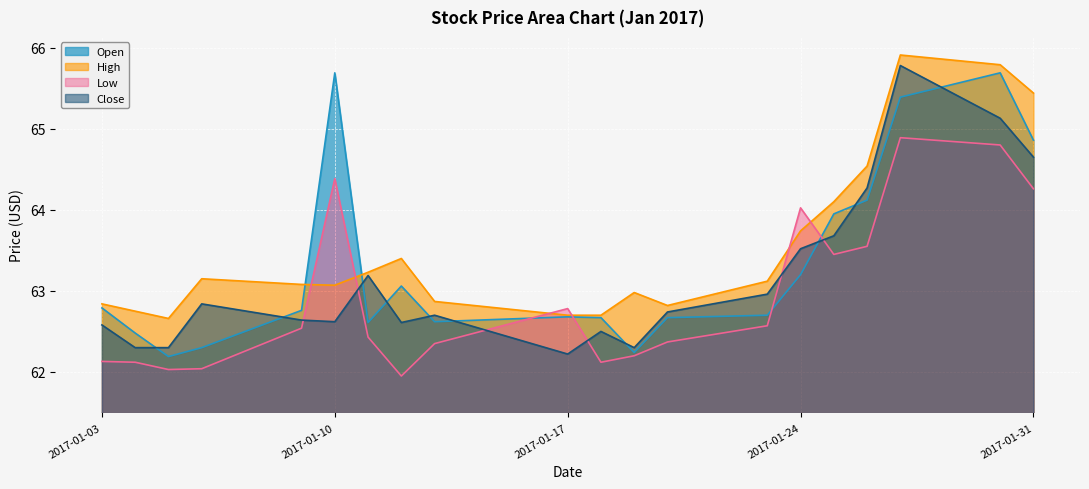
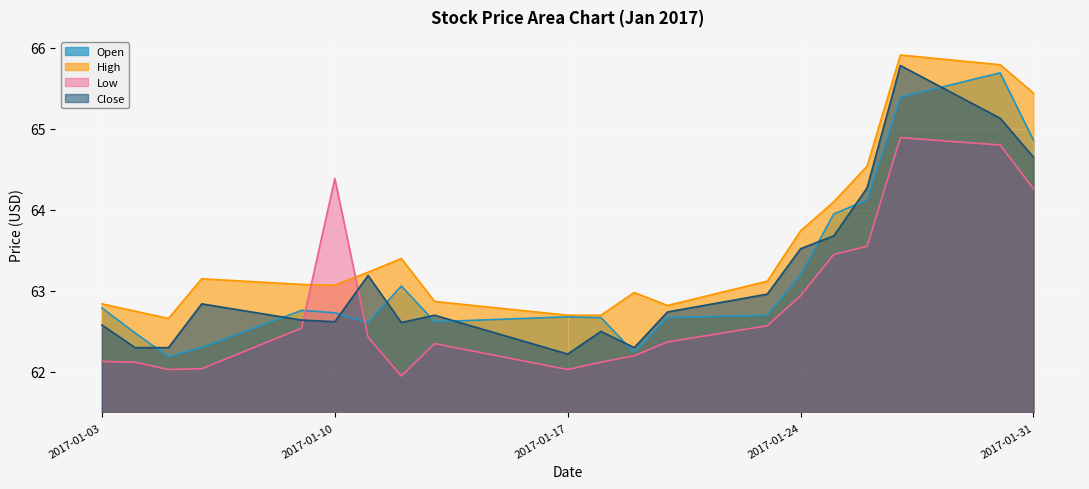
  {
    "Open": {
      "2017-01-03": 62.8,
-     "2017-01-10": 65.7,
+     "2017-01-10": 62.7,
      "2017-01-24": 63.2,
      "2017-01-31": 64.9
    },
    "High": {
      "2017-01-03": 62.8,
      "2017-01-10": 63.1,
      "2017-01-24": 63.7,
      "2017-01-31": 65.4
    },
    "Low": {
      "2017-01-03": 62.1,
      "2017-01-10": 64.4,
-     "2017-01-17": 62.8,
-     "2017-01-24": 64.0,
+     "2017-01-17": 62.0,
+     "2017-01-24": 62.9,
      "2017-01-31": 64.3
    },
    "Close": {
      "2017-01-03": 62.6,
      "2017-01-10": 62.6,
      "2017-01-17": 62.2,
      "2017-01-24": 63.5,
      "2017-01-31": 64.7
    }
  }
